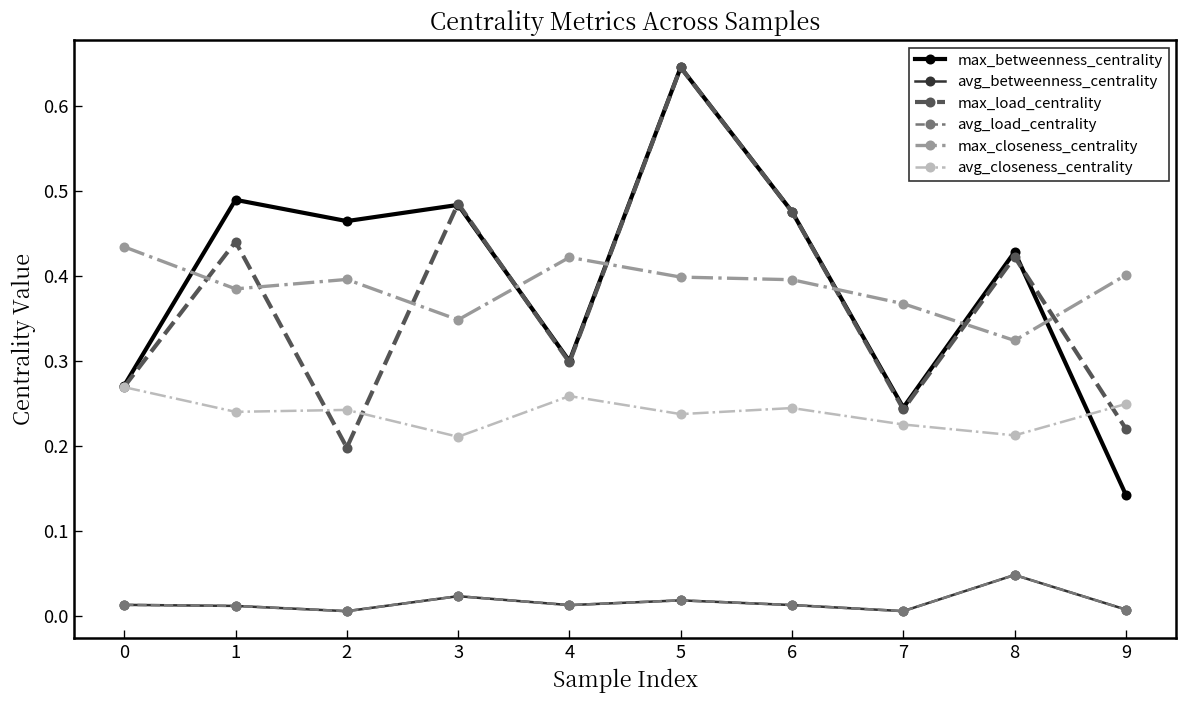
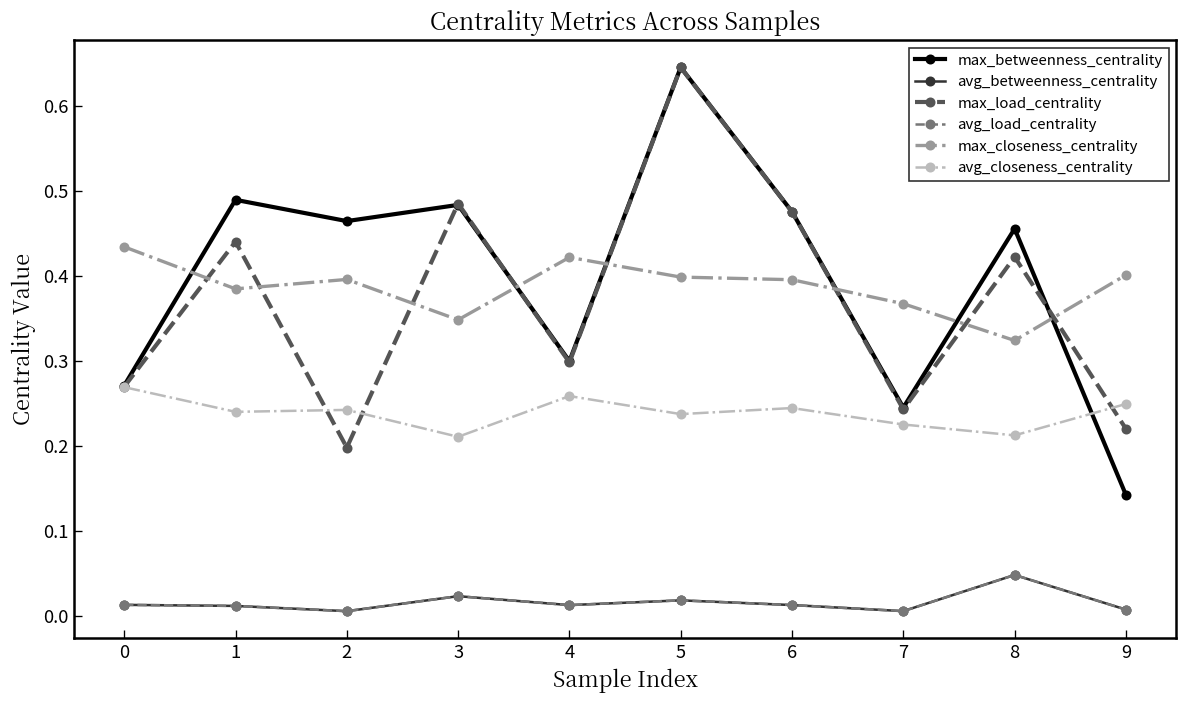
  {
    "max_betweenness_centrality": {
      "1": 0.49,
      "2": 0.46,
-     "8": 0.43,
+     "8": 0.46,
      "9": 0.14
    }
  }
